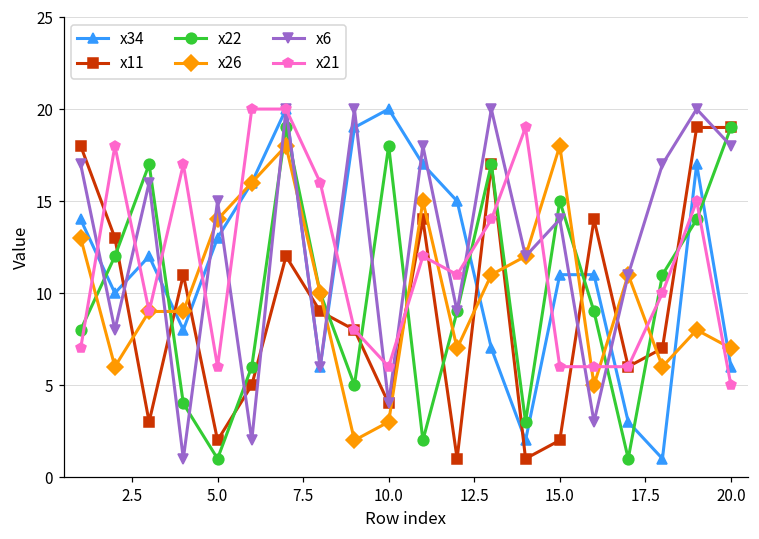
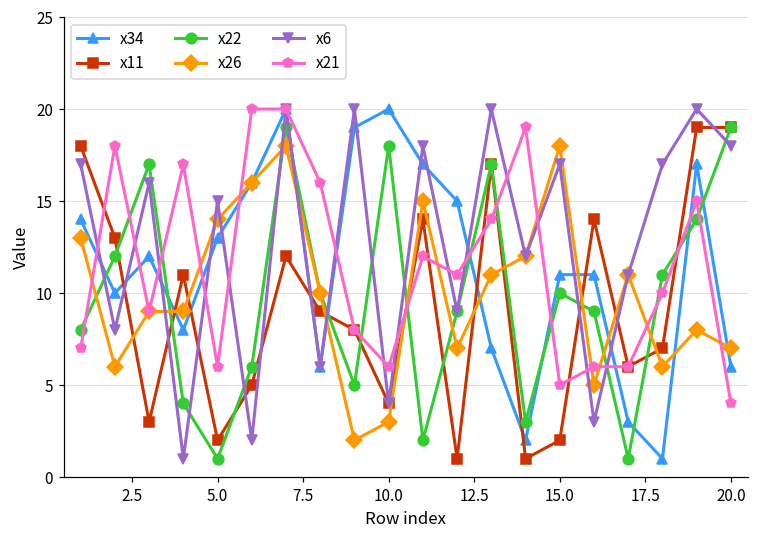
  {
    "x34": {
      "5.0": 13,
      "10.0": 20,
      "15.0": 11,
      "20.0": 6
    },
    "x11": {
      "5.0": 2,
      "15.0": 2
    },
    "x22": {
      "5.0": 1,
      "10.0": 18,
-     "15.0": 15
+     "15.0": 10
    },
    "x26": {
      "5.0": 14,
      "10.0": 3,
      "15.0": 18,
      "20.0": 7
    },
    "x6": {
      "5.0": 15,
-     "15.0": 14,
+     "15.0": 17,
      "20.0": 18
    },
    "x21": {
      "5.0": 6,
      "10.0": 6,
-     "15.0": 6,
-     "20.0": 5
+     "15.0": 5,
+     "20.0": 4
    }
  }
